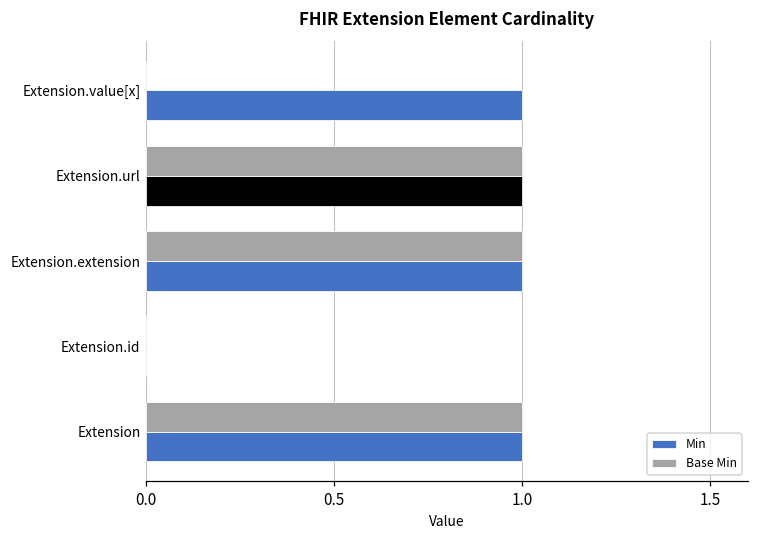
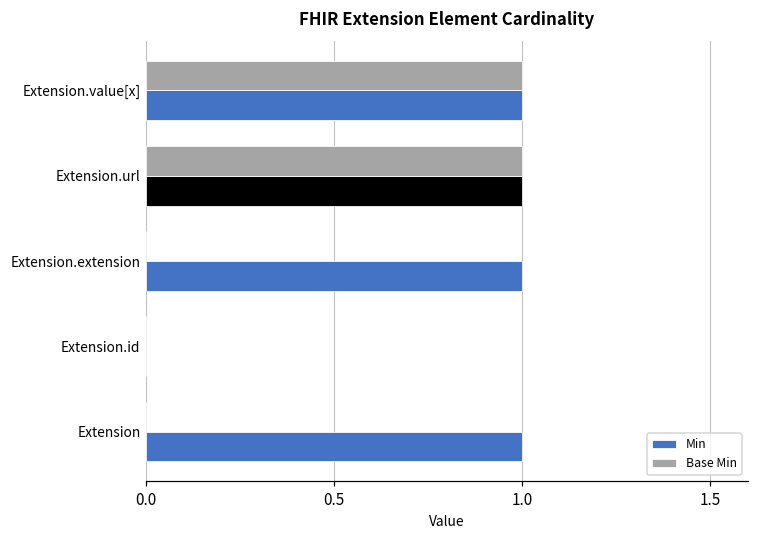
  {
    "Min": {
      "Extension.value[x]": 1,
      "Extension.url": 1,
      "Extension.extension": 1,
      "Extension.id": 0,
      "Extension": 1
    },
    "Base Min": {
-     "Extension.value[x]": 0,
+     "Extension.value[x]": 1,
      "Extension.url": 1,
-     "Extension.extension": 1,
+     "Extension.extension": 0,
      "Extension.id": 0,
-     "Extension": 1
+     "Extension": 0
    }
  }
